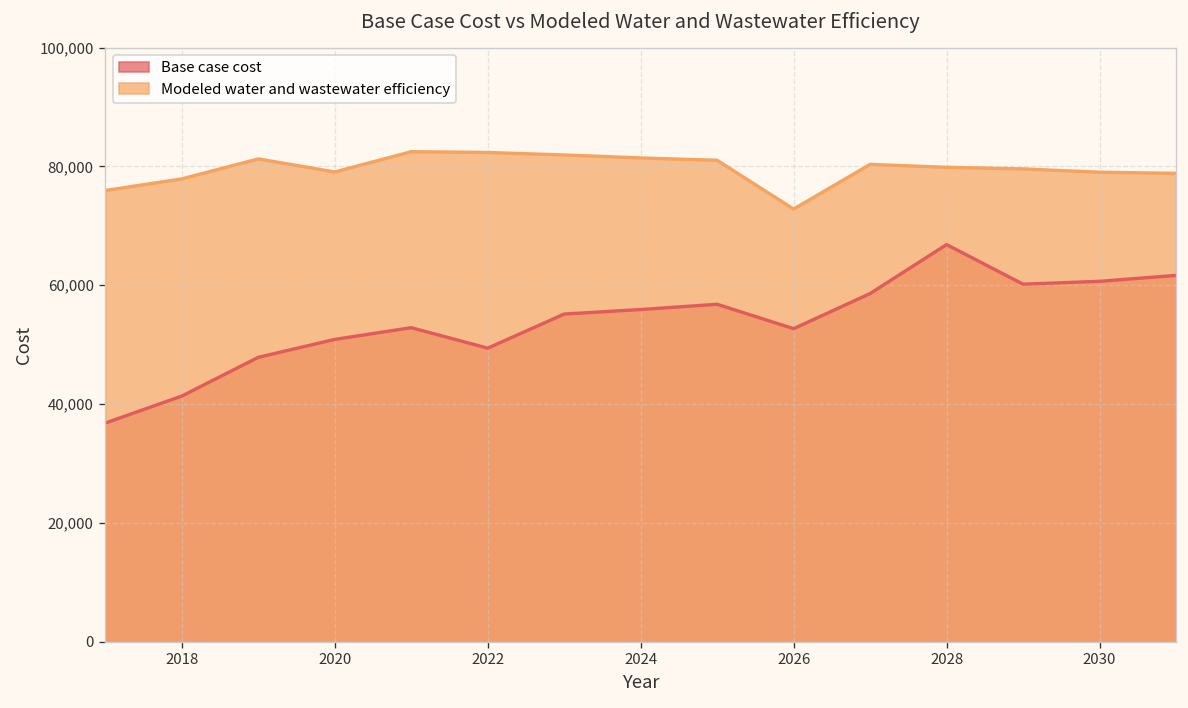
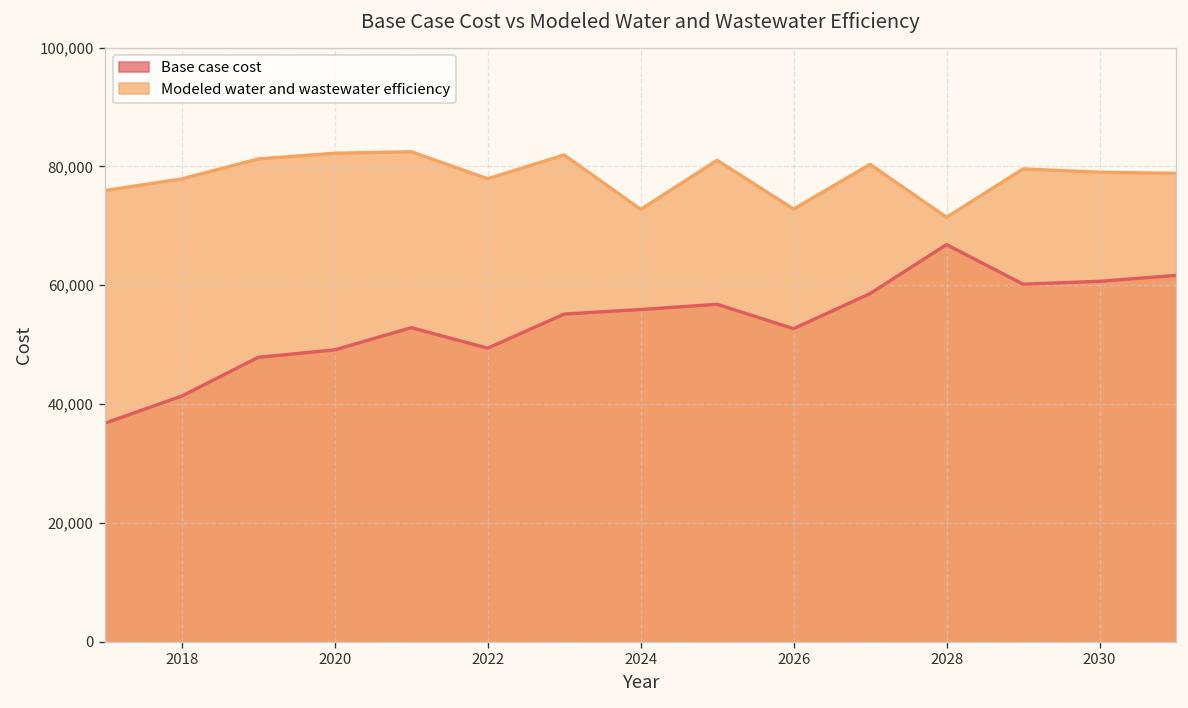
  {
    "Base case cost": {
      "2018": "41,000",
-     "2020": "51,000",
+     "2020": "49,000",
      "2022": "49,000",
      "2024": "56,000",
      "2026": "53,000",
      "2028": "67,000",
      "2030": "61,000"
    },
    "Modeled water and wastewater efficiency": {
      "2018": "78,000",
-     "2020": "79,000",
-     "2022": "82,000",
-     "2024": "81,000",
+     "2020": "82,000",
+     "2022": "78,000",
+     "2024": "73,000",
      "2026": "73,000",
-     "2028": "80,000",
+     "2028": "71,000",
      "2030": "79,000"
    }
  }
